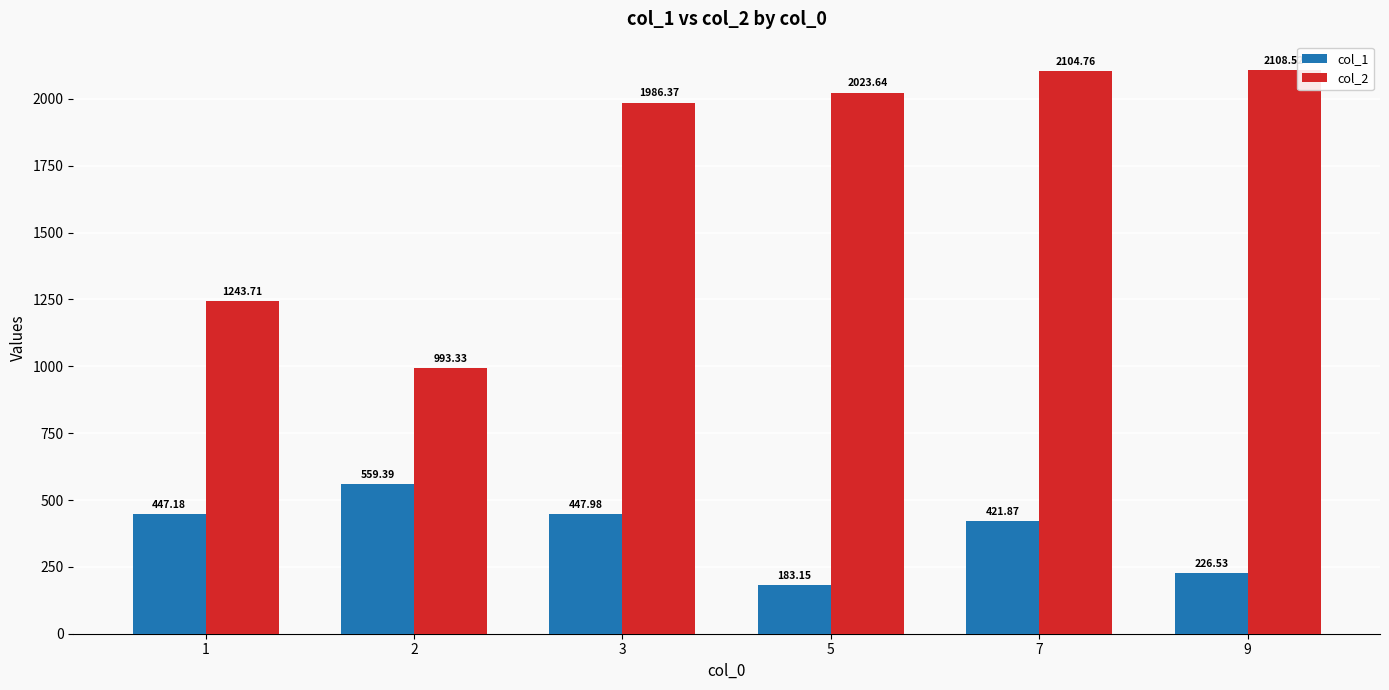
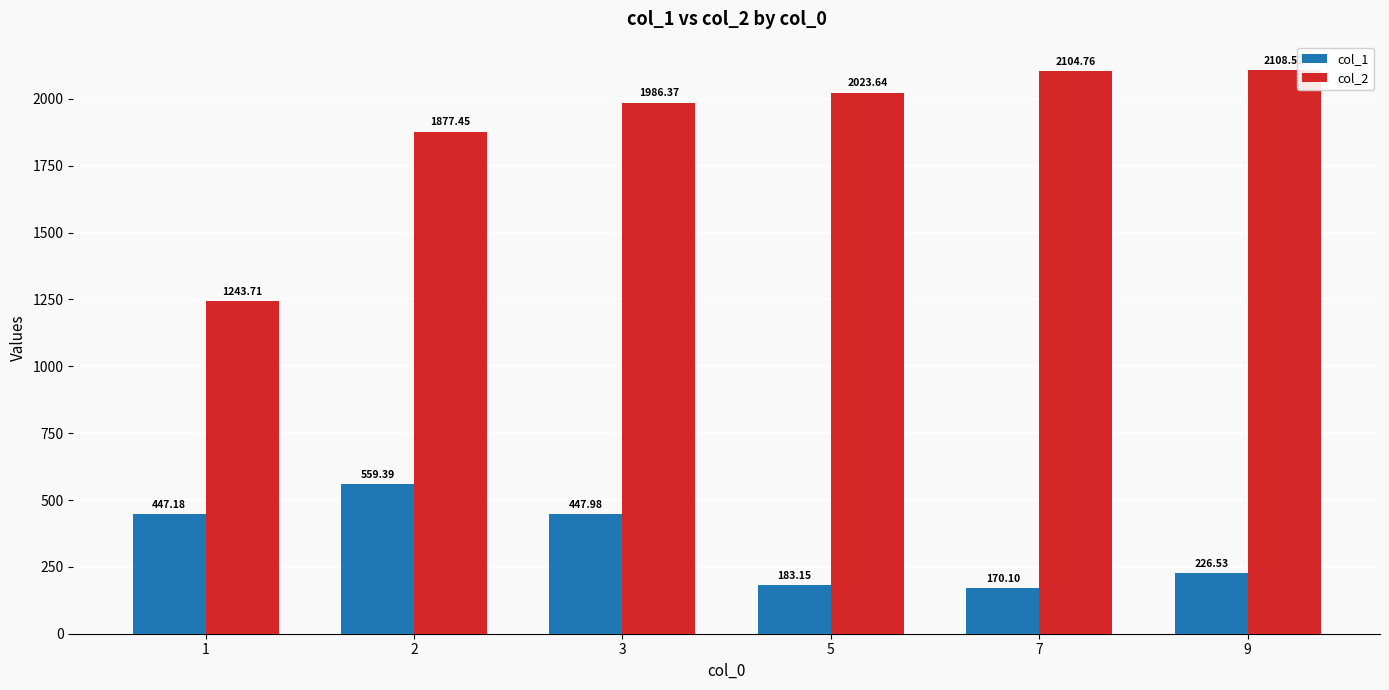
  {
    "col_1": {
      "1": 447.18,
      "2": 559.39,
      "3": 447.98,
      "5": 183.15,
-     "7": 421.87,
+     "7": 170.10,
      "9": 226.53
    },
    "col_2": {
      "1": 1243.71,
-     "2": 993.33,
+     "2": 1877.45,
      "3": 1986.37,
      "5": 2023.64,
      "7": 2104.76
    }
  }
